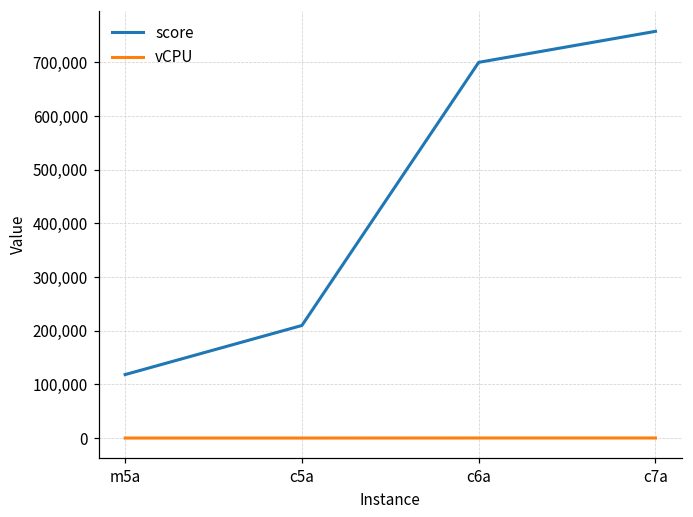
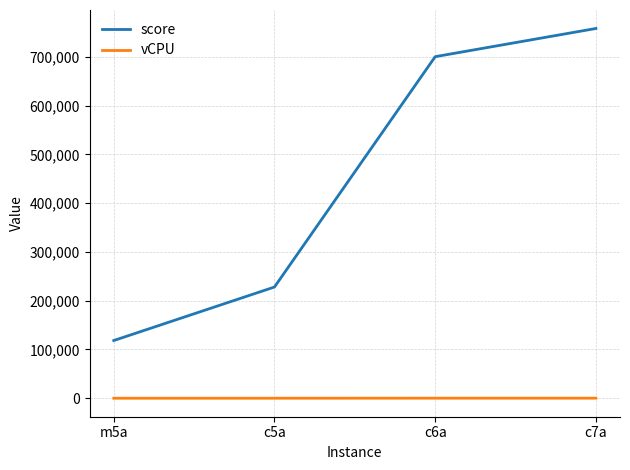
  {
    "score": {
      "m5a": "120,000",
-     "c5a": "210,000",
+     "c5a": "230,000",
      "c6a": "700,000",
      "c7a": "760,000"
    },
    "vCPU": {
      "m5a": "0",
      "c5a": "0",
      "c6a": "0",
      "c7a": "0"
    }
  }
